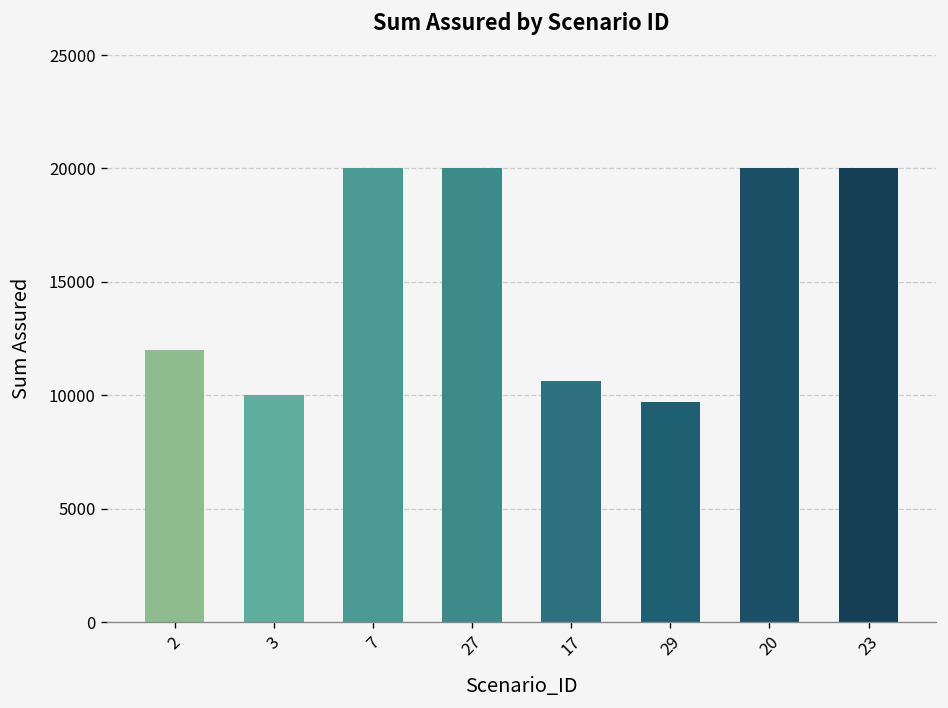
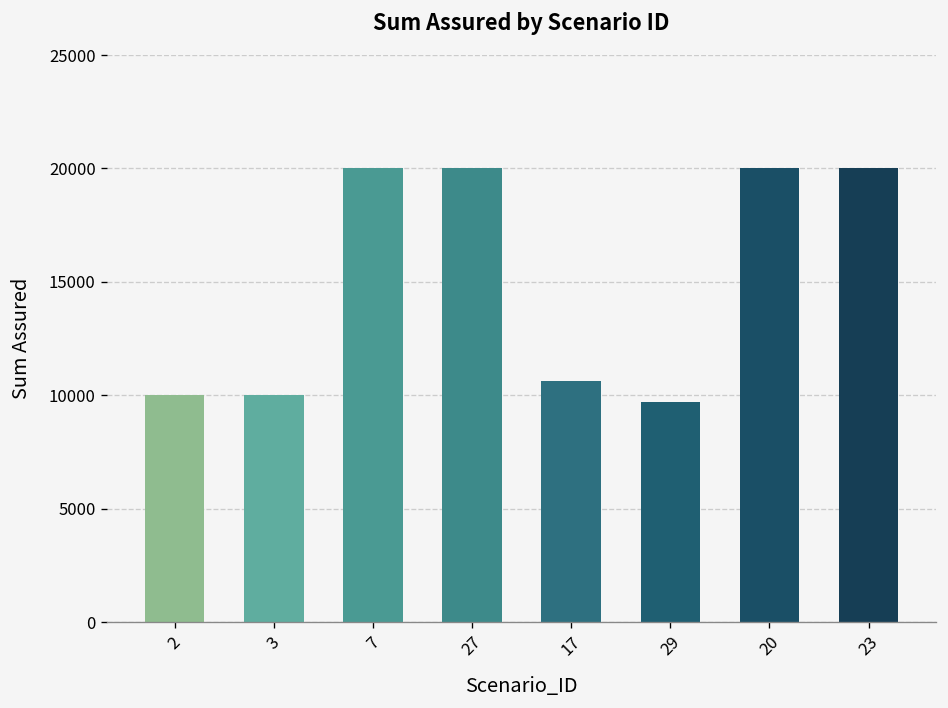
  {
-   "2": 12000,
+   "2": 10000,
    "3": 10000,
    "7": 20000,
    "27": 20000,
    "17": 10600,
    "29": 9700,
    "20": 20000,
    "23": 20000
  }
